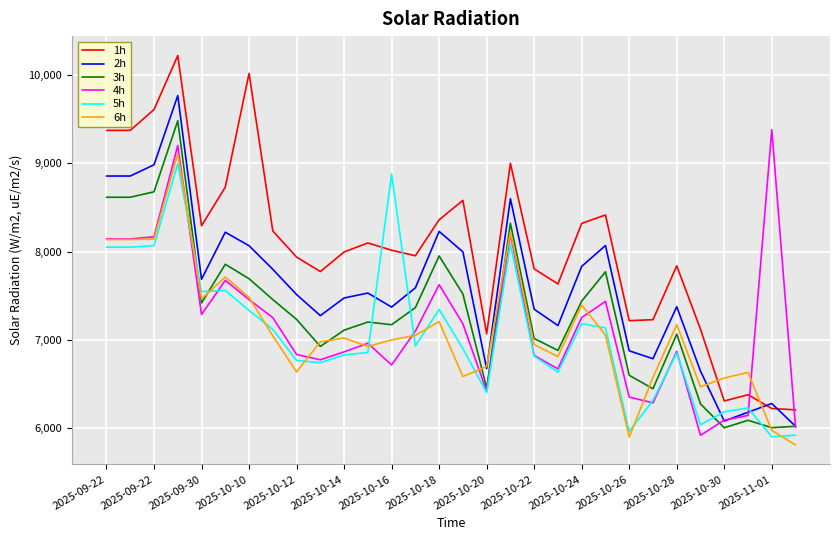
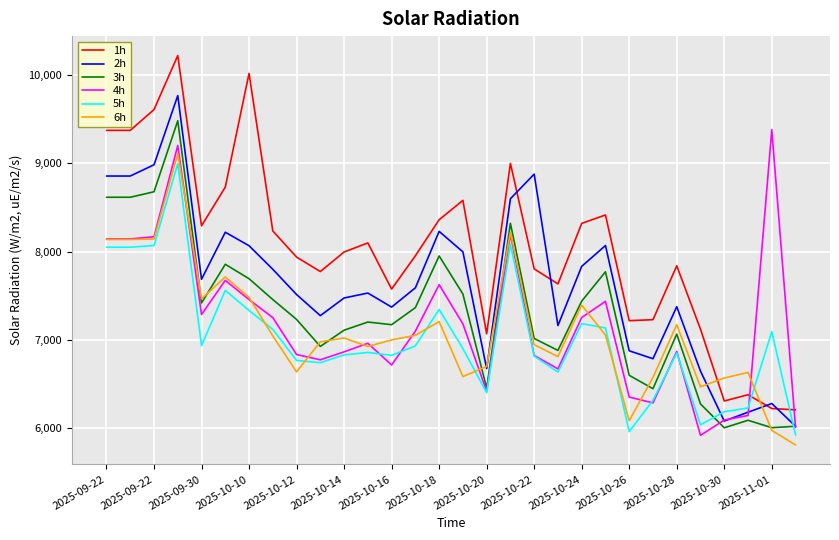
  {
    "1h": {
      "2025-09-30": "8,300",
      "2025-10-10": "10,000",
      "2025-10-12": "7,900",
      "2025-10-14": "8,000",
-     "2025-10-16": "8,000",
+     "2025-10-16": "7,600",
      "2025-10-18": "8,400",
      "2025-10-20": "7,100",
      "2025-10-22": "7,800",
      "2025-10-24": "8,300",
      "2025-10-26": "7,200",
      "2025-10-28": "7,800",
      "2025-10-30": "6,300",
      "2025-11-01": "6,200"
    },
    "2h": {
      "2025-09-30": "7,700",
      "2025-10-10": "8,100",
      "2025-10-12": "7,500",
      "2025-10-14": "7,500",
      "2025-10-16": "7,400",
      "2025-10-18": "8,200",
-     "2025-10-22": "7,300",
+     "2025-10-22": "8,900",
      "2025-10-24": "7,800",
      "2025-10-26": "6,900",
      "2025-10-28": "7,400",
      "2025-11-01": "6,300"
    },
    "3h": {
      "2025-09-30": "7,400",
      "2025-10-10": "7,700",
      "2025-10-12": "7,200",
      "2025-10-14": "7,100",
      "2025-10-16": "7,200",
      "2025-10-18": "8,000",
      "2025-10-20": "6,500",
      "2025-10-22": "7,000",
      "2025-10-24": "7,400",
      "2025-10-26": "6,600",
      "2025-10-28": "7,100",
      "2025-10-30": "6,000",
      "2025-11-01": "6,000"
    },
    "4h": {
      "2025-09-30": "7,300",
      "2025-10-12": "6,800",
      "2025-10-14": "6,900",
      "2025-10-16": "6,700",
      "2025-10-18": "7,600",
      "2025-10-24": "7,300",
      "2025-10-26": "6,400",
      "2025-11-01": "9,400"
    },
    "5h": {
-     "2025-09-30": "7,500",
+     "2025-09-30": "6,900",
      "2025-10-10": "7,300",
      "2025-10-12": "6,800",
      "2025-10-14": "6,800",
-     "2025-10-16": "8,900",
+     "2025-10-16": "6,800",
      "2025-10-18": "7,300",
      "2025-10-24": "7,200",
      "2025-10-26": "6,000",
      "2025-10-30": "6,200",
-     "2025-11-01": "5,900"
+     "2025-11-01": "7,100"
    },
    "6h": {
      "2025-09-30": "7,500",
      "2025-10-12": "6,600",
      "2025-10-14": "7,000",
      "2025-10-16": "7,000",
      "2025-10-18": "7,200",
      "2025-10-22": "6,900",
      "2025-10-24": "7,400",
-     "2025-10-26": "5,900",
+     "2025-10-26": "6,100",
      "2025-10-28": "7,200",
      "2025-10-30": "6,600",
      "2025-11-01": "6,000"
    }
  }
